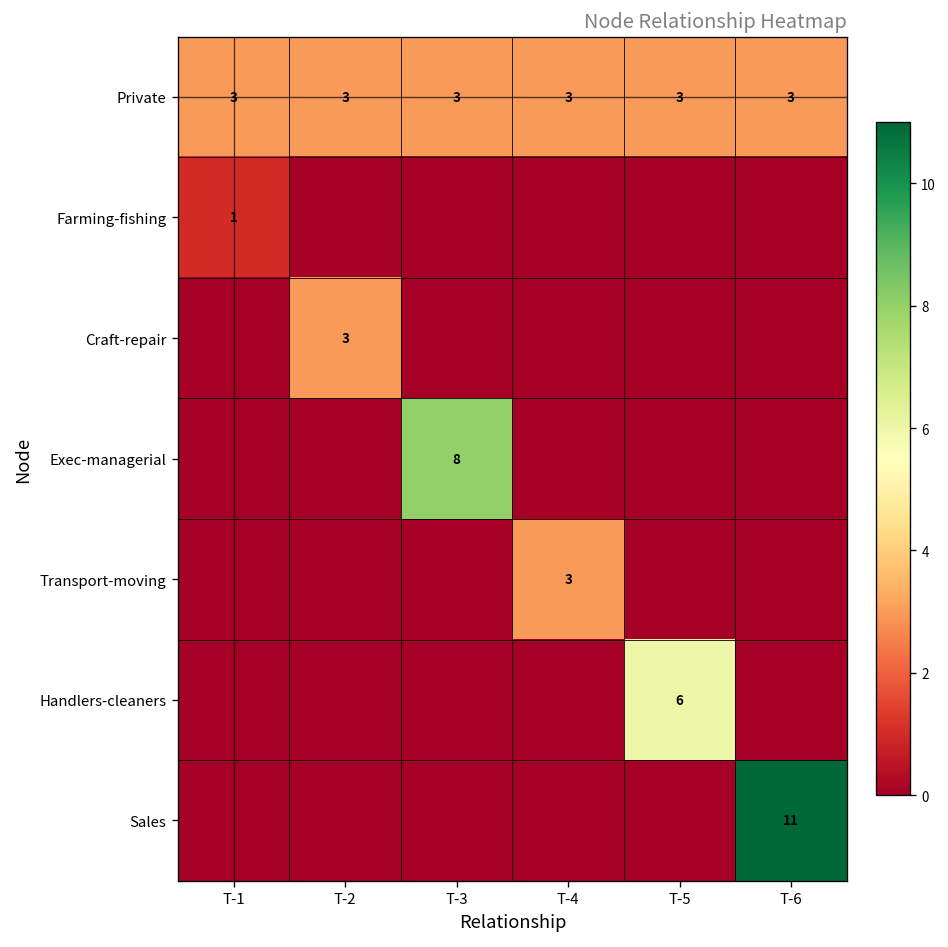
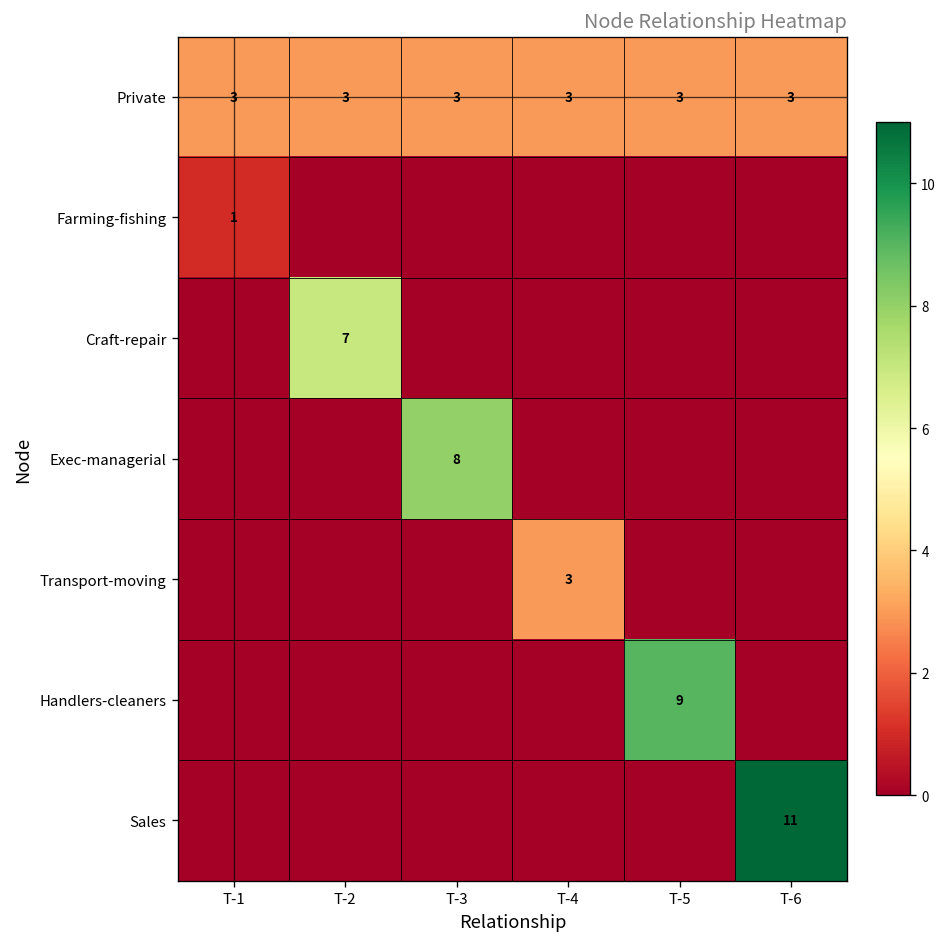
  {
    "Private": {
      "T-1": 3,
      "T-2": 3,
      "T-3": 3,
      "T-4": 3,
      "T-5": 3,
      "T-6": 3
    },
    "Farming-fishing": {
      "T-1": 1
    },
    "Craft-repair": {
-     "T-2": 3
+     "T-2": 7
    },
    "Exec-managerial": {
      "T-3": 8
    },
    "Transport-moving": {
      "T-4": 3
    },
    "Handlers-cleaners": {
-     "T-5": 6
+     "T-5": 9
    },
    "Sales": {
      "T-6": 11
    }
  }
